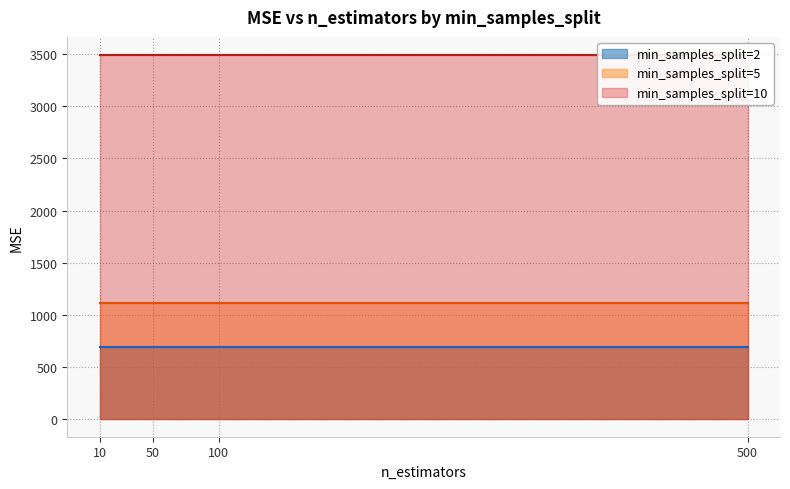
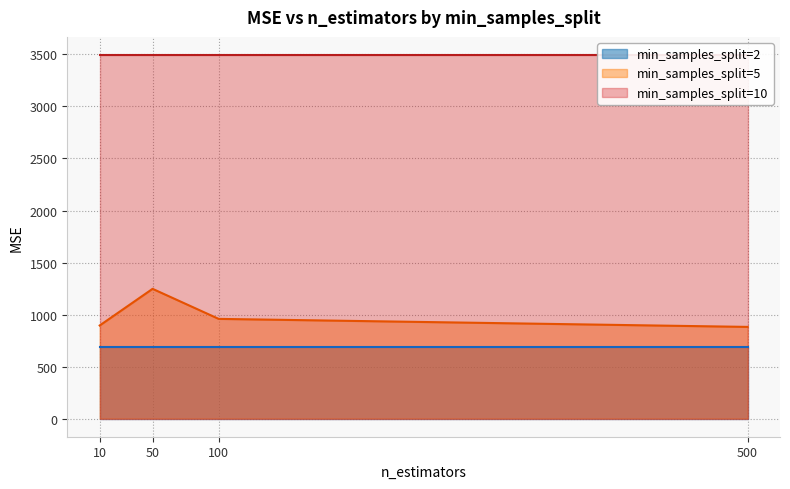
  {
    "min_samples_split=2": {
      "10": 680,
      "50": 680,
      "100": 680,
      "500": 680
    },
    "min_samples_split=5": {
-     "10": 1110,
-     "50": 1110,
-     "100": 1110,
-     "500": 1110
+     "10": 890,
+     "50": 1250,
+     "100": 960,
+     "500": 880
    },
    "min_samples_split=10": {
      "10": 3490,
      "50": 3490,
      "100": 3490
    }
  }
